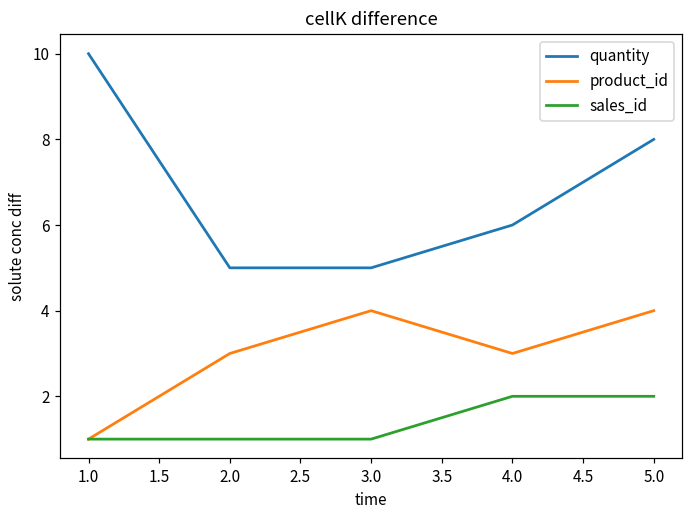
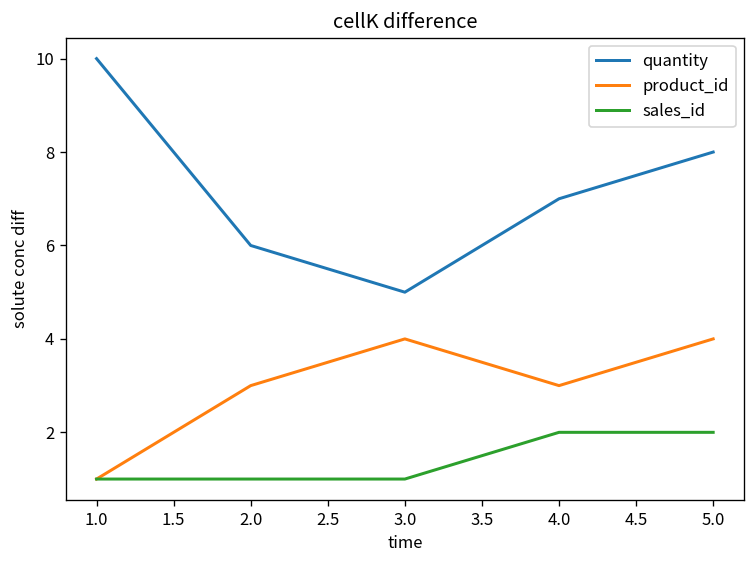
  {
    "quantity": {
      "1.0": 10,
-     "2.0": 5,
+     "2.0": 6,
      "3.0": 5,
-     "4.0": 6,
+     "4.0": 7,
      "5.0": 8
    },
    "product_id": {
      "2.0": 3,
      "3.0": 4,
      "4.0": 3,
      "5.0": 4
    },
    "sales_id": {
      "2.0": 1,
      "3.0": 1,
      "4.0": 2,
      "5.0": 2
    }
  }
